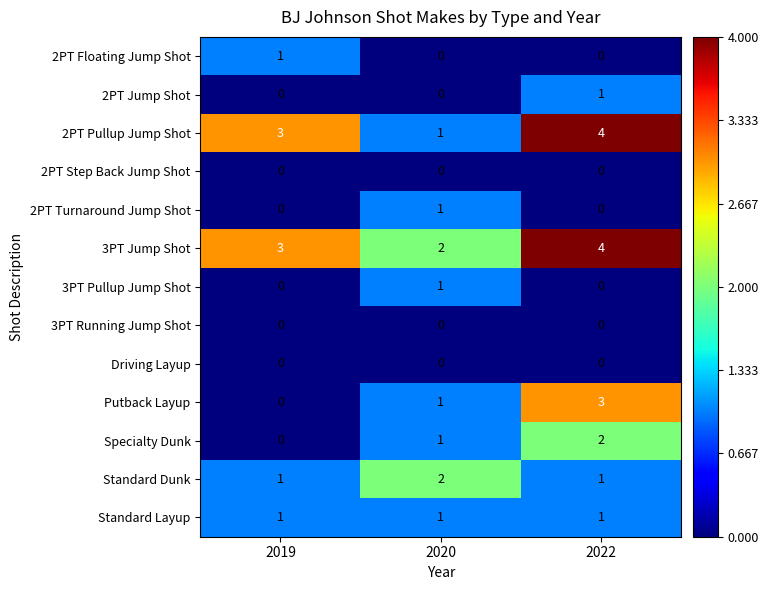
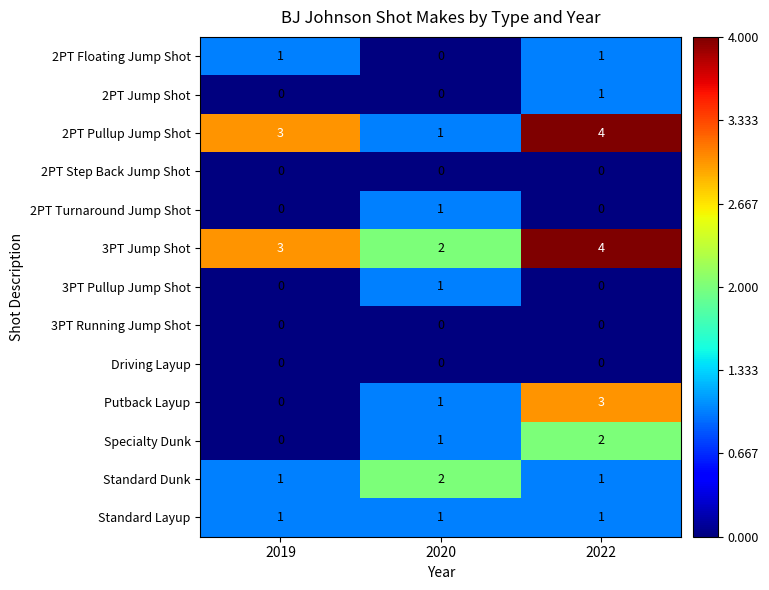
  {
    "2PT Floating Jump Shot": {
      "2019": 1,
      "2020": 0,
-     "2022": 0
+     "2022": 1
    },
    "2PT Jump Shot": {
      "2019": 0,
      "2020": 0,
      "2022": 1
    },
    "2PT Pullup Jump Shot": {
      "2019": 3,
      "2020": 1,
      "2022": 4
    },
    "2PT Step Back Jump Shot": {
      "2019": 0,
      "2020": 0,
      "2022": 0
    },
    "2PT Turnaround Jump Shot": {
      "2019": 0,
      "2020": 1,
      "2022": 0
    },
    "3PT Jump Shot": {
      "2019": 3,
      "2020": 2,
      "2022": 4
    },
    "3PT Pullup Jump Shot": {
      "2019": 0,
      "2020": 1,
      "2022": 0
    },
    "3PT Running Jump Shot": {
      "2019": 0,
      "2020": 0,
      "2022": 0
    },
    "Driving Layup": {
      "2019": 0,
      "2020": 0,
      "2022": 0
    },
    "Putback Layup": {
      "2019": 0,
      "2020": 1,
      "2022": 3
    },
    "Specialty Dunk": {
      "2019": 0,
      "2020": 1,
      "2022": 2
    },
    "Standard Dunk": {
      "2019": 1,
      "2020": 2,
      "2022": 1
    },
    "Standard Layup": {
      "2019": 1,
      "2020": 1,
      "2022": 1
    }
  }
